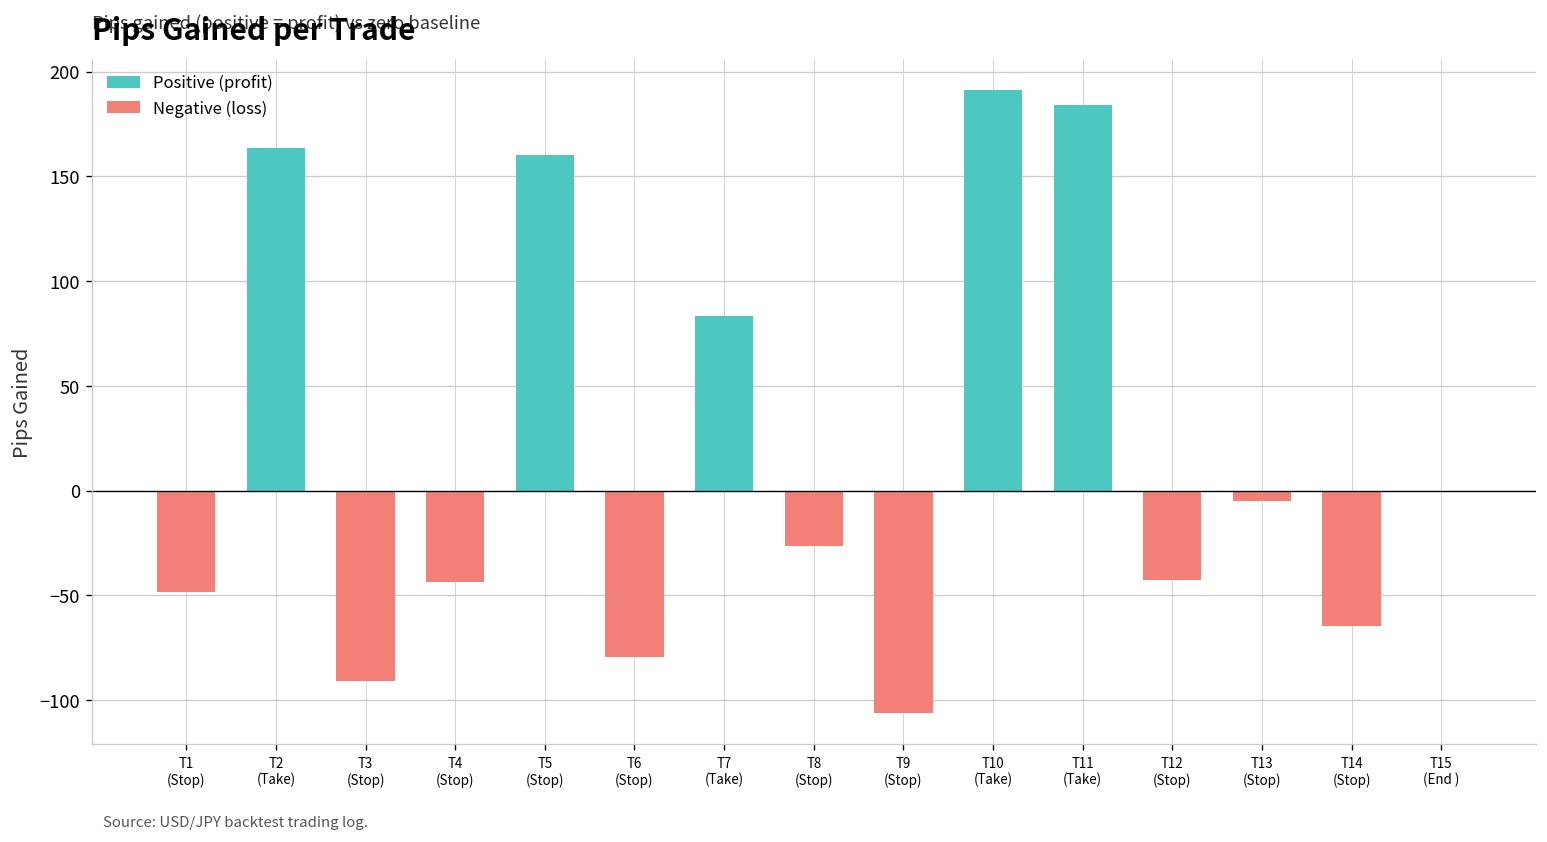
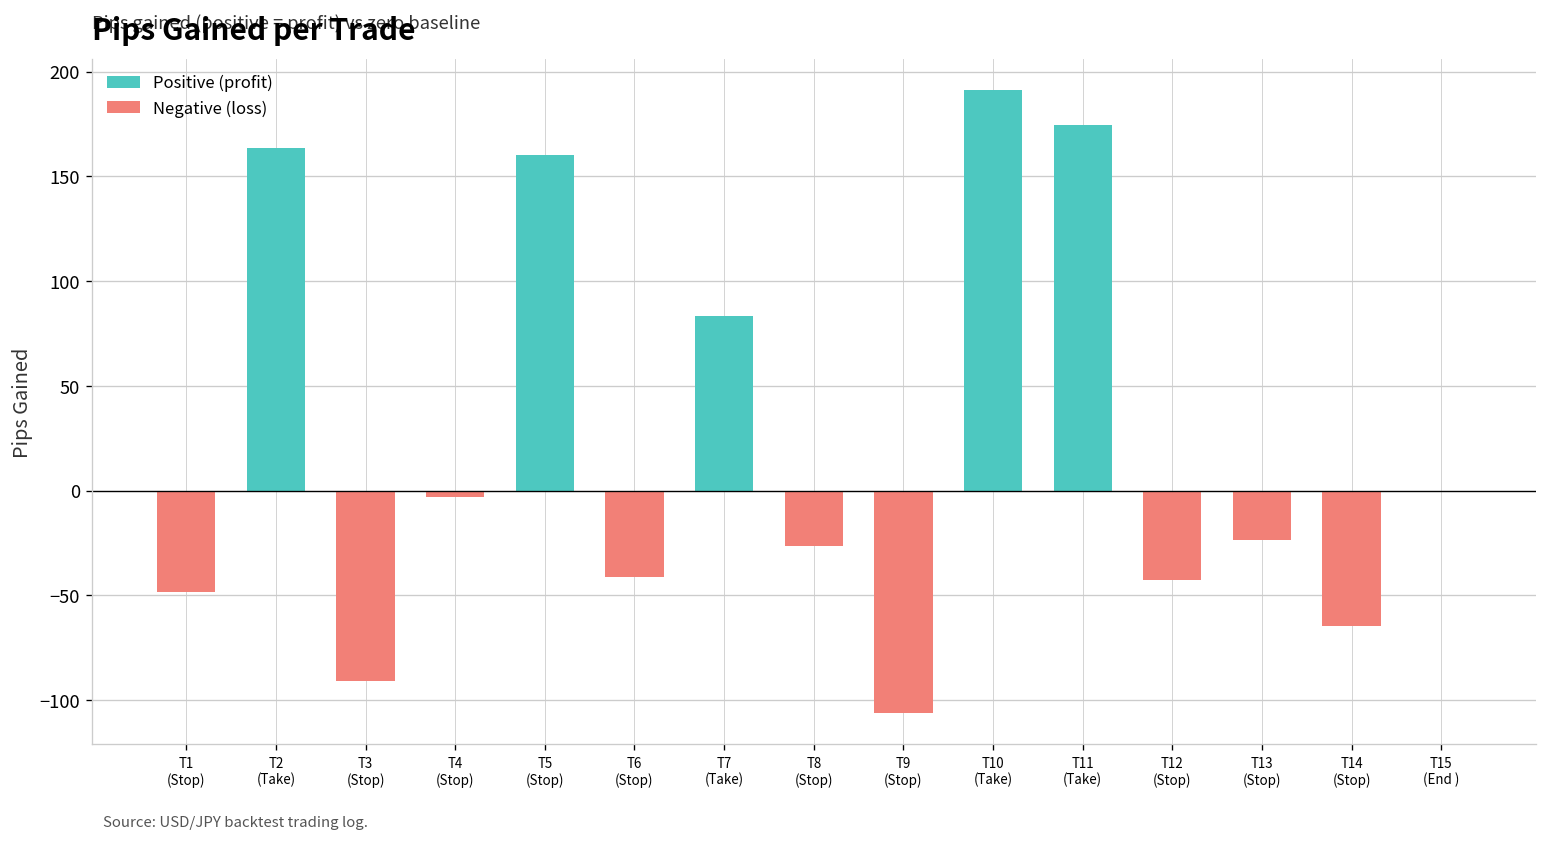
  {
    "Positive (profit)": {
      "T1 (Stop)": 0,
      "T2 (Take)": 164,
      "T3 (Stop)": 0,
      "T4 (Stop)": 0,
      "T5 (Stop)": 160,
      "T6 (Stop)": 0,
      "T7 (Take)": 84,
      "T8 (Stop)": 0,
      "T9 (Stop)": 0,
      "T10 (Take)": 191,
-     "T11 (Take)": 184,
+     "T11 (Take)": 174,
      "T12 (Stop)": 0,
      "T13 (Stop)": 0,
      "T14 (Stop)": 0,
      "T15 (End )": 0
    },
    "Negative (loss)": {
      "T1 (Stop)": -48,
      "T2 (Take)": 0,
      "T3 (Stop)": -91,
-     "T4 (Stop)": -43,
+     "T4 (Stop)": -3,
      "T5 (Stop)": 0,
-     "T6 (Stop)": -79,
+     "T6 (Stop)": -41,
      "T7 (Take)": 0,
      "T8 (Stop)": -26,
      "T9 (Stop)": -106,
      "T10 (Take)": 0,
      "T11 (Take)": 0,
      "T12 (Stop)": -43,
-     "T13 (Stop)": -5,
+     "T13 (Stop)": -24,
      "T14 (Stop)": -65,
      "T15 (End )": 0
    }
  }
